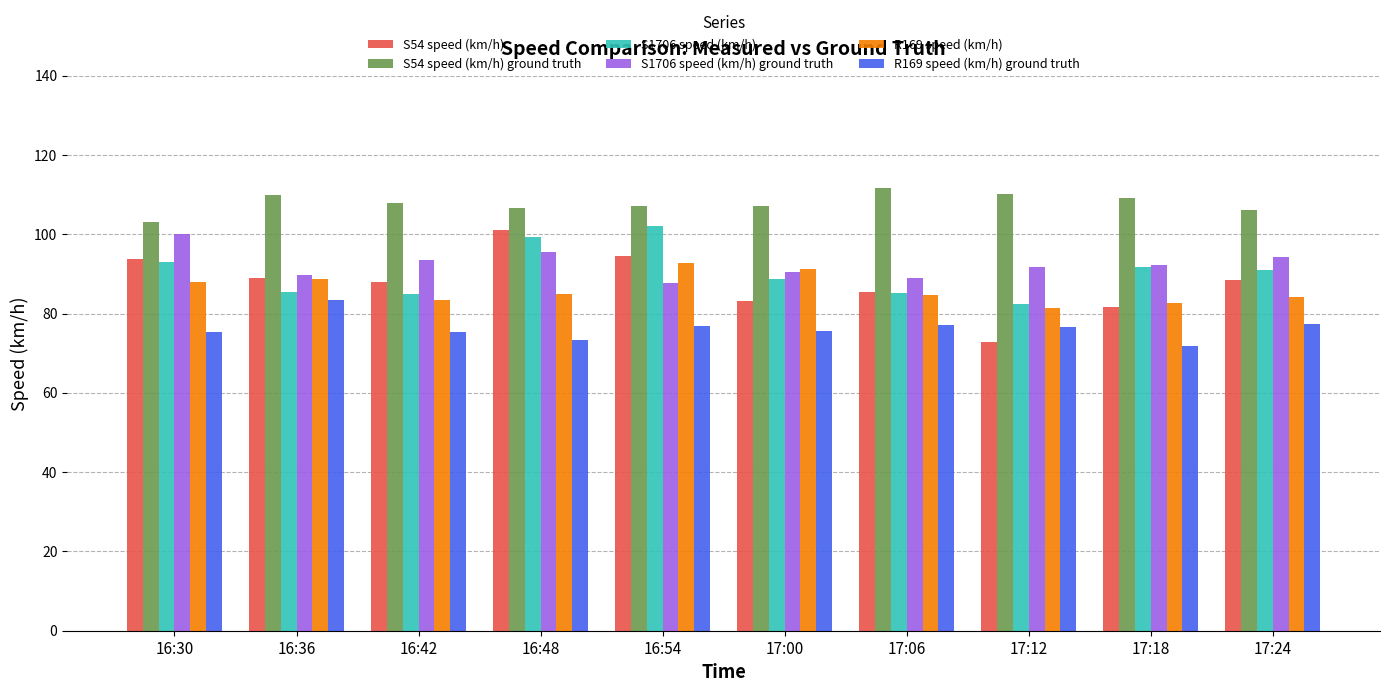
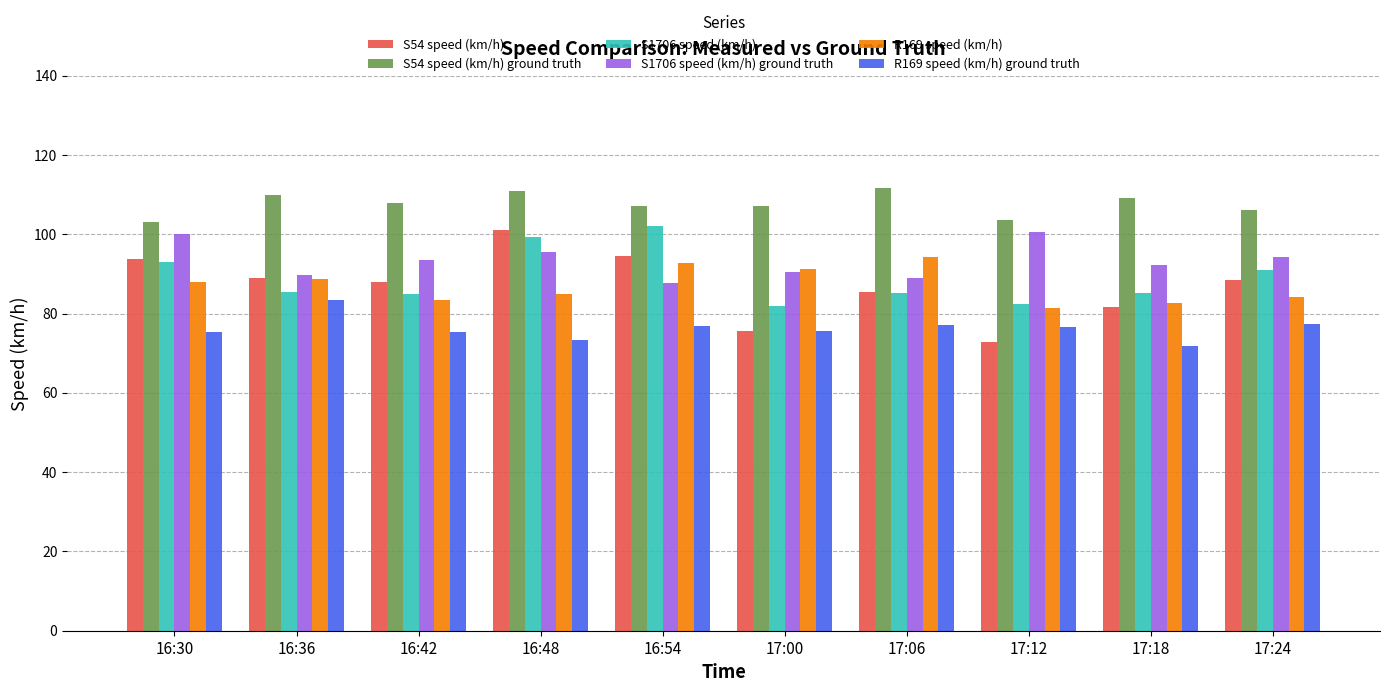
  {
    "S54 speed (km/h)": {
      "16:30": 94,
      "16:36": 89,
      "16:42": 88,
      "16:48": 101,
      "16:54": 95,
-     "17:00": 83,
+     "17:00": 76,
      "17:06": 85,
      "17:12": 73,
      "17:18": 82,
      "17:24": 89
    },
    "S54 speed (km/h) ground truth": {
      "16:30": 103,
      "16:36": 110,
      "16:42": 108,
-     "16:48": 107,
+     "16:48": 111,
      "16:54": 107,
      "17:00": 107,
      "17:06": 112,
-     "17:12": 110,
+     "17:12": 104,
      "17:18": 109,
      "17:24": 106
    },
    "S1706 speed (km/h)": {
      "16:30": 93,
      "16:36": 85,
      "16:42": 85,
      "16:48": 99,
      "16:54": 102,
-     "17:00": 89,
+     "17:00": 82,
      "17:06": 85,
      "17:12": 83,
-     "17:18": 92,
+     "17:18": 85,
      "17:24": 91
    },
    "S1706 speed (km/h) ground truth": {
      "16:30": 100,
      "16:36": 90,
      "16:42": 94,
      "16:48": 96,
      "16:54": 88,
      "17:00": 91,
      "17:06": 89,
-     "17:12": 92,
+     "17:12": 101,
      "17:18": 92,
      "17:24": 94
    },
    "R169 speed (km/h)": {
      "16:30": 88,
      "16:36": 89,
      "16:42": 83,
      "16:48": 85,
      "16:54": 93,
      "17:00": 91,
-     "17:06": 85,
+     "17:06": 94,
      "17:12": 81,
      "17:18": 83,
      "17:24": 84
    },
    "R169 speed (km/h) ground truth": {
      "16:30": 75,
      "16:36": 83,
      "16:42": 75,
      "16:48": 73,
      "16:54": 77,
      "17:00": 76,
      "17:06": 77,
      "17:12": 77,
      "17:18": 72,
      "17:24": 77
    }
  }
